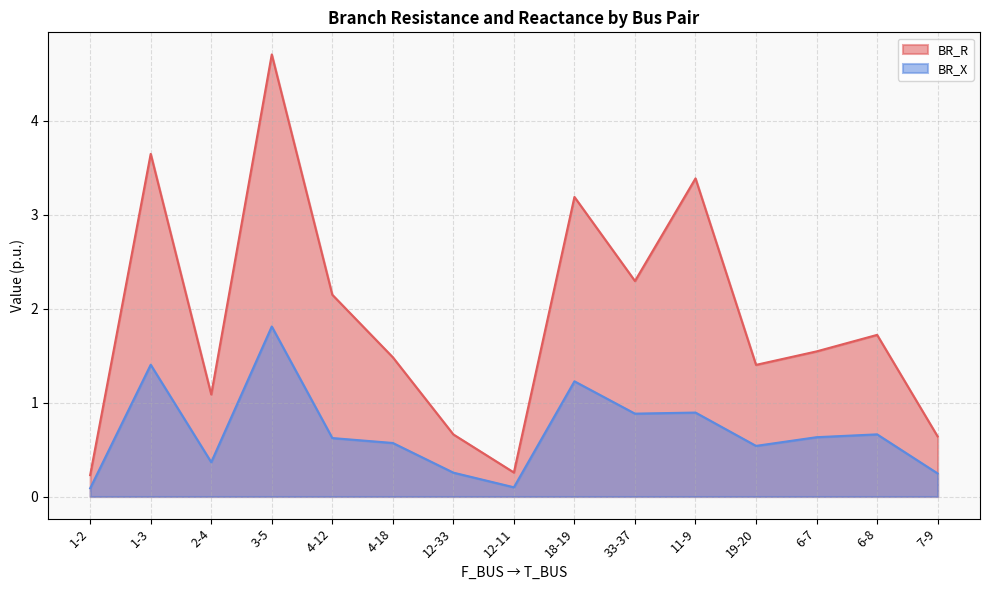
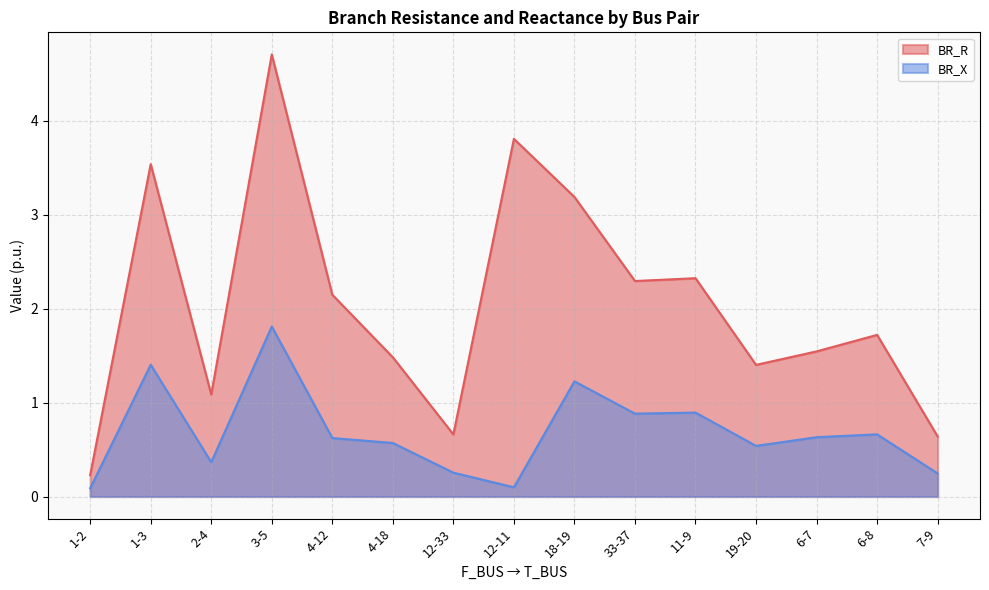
  {
    "BR_R": {
      "1-2": 0.2,
-     "1-3": 3.6,
+     "1-3": 3.5,
      "2-4": 1.1,
      "3-5": 4.7,
      "4-12": 2.1,
      "4-18": 1.5,
      "12-33": 0.7,
-     "12-11": 0.3,
+     "12-11": 3.8,
      "18-19": 3.2,
      "33-37": 2.3,
-     "11-9": 3.4,
+     "11-9": 2.3,
      "19-20": 1.4,
      "6-7": 1.5,
      "6-8": 1.7,
      "7-9": 0.6
    },
    "BR_X": {
      "1-2": 0.1,
      "1-3": 1.4,
      "2-4": 0.4,
      "3-5": 1.8,
      "4-12": 0.6,
      "4-18": 0.6,
      "12-33": 0.3,
      "12-11": 0.1,
      "18-19": 1.2,
      "33-37": 0.9,
      "11-9": 0.9,
      "19-20": 0.5,
      "6-7": 0.6,
      "6-8": 0.7,
      "7-9": 0.2
    }
  }
